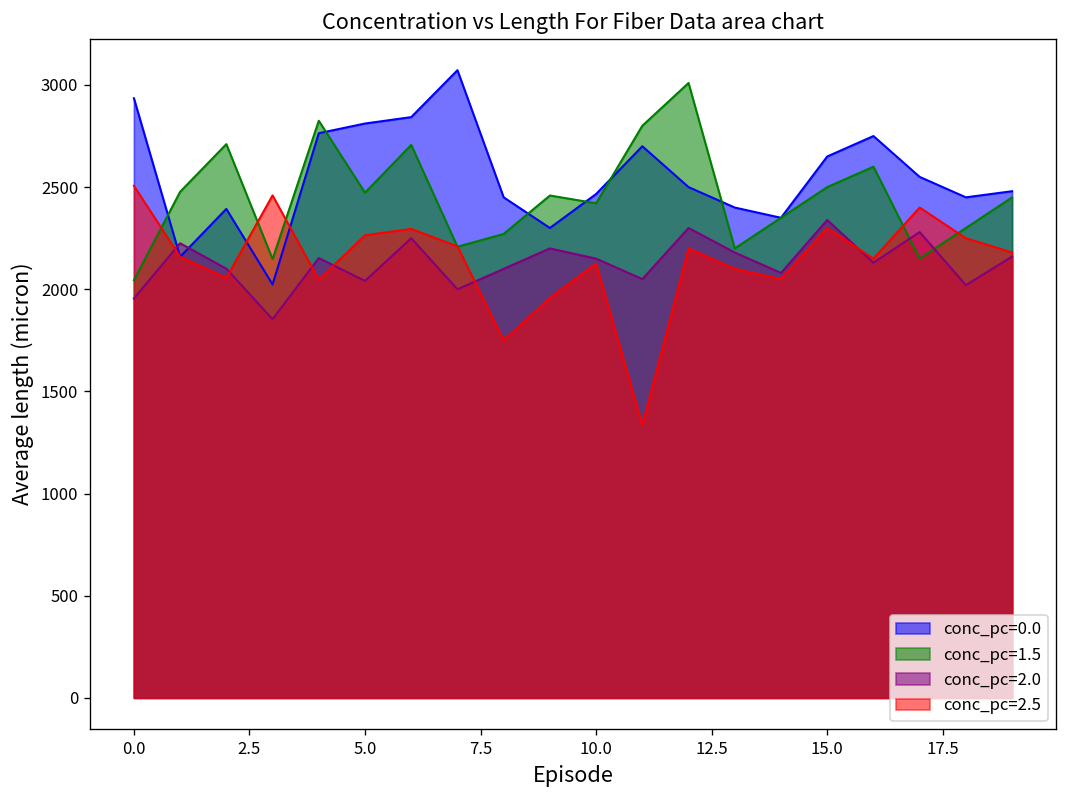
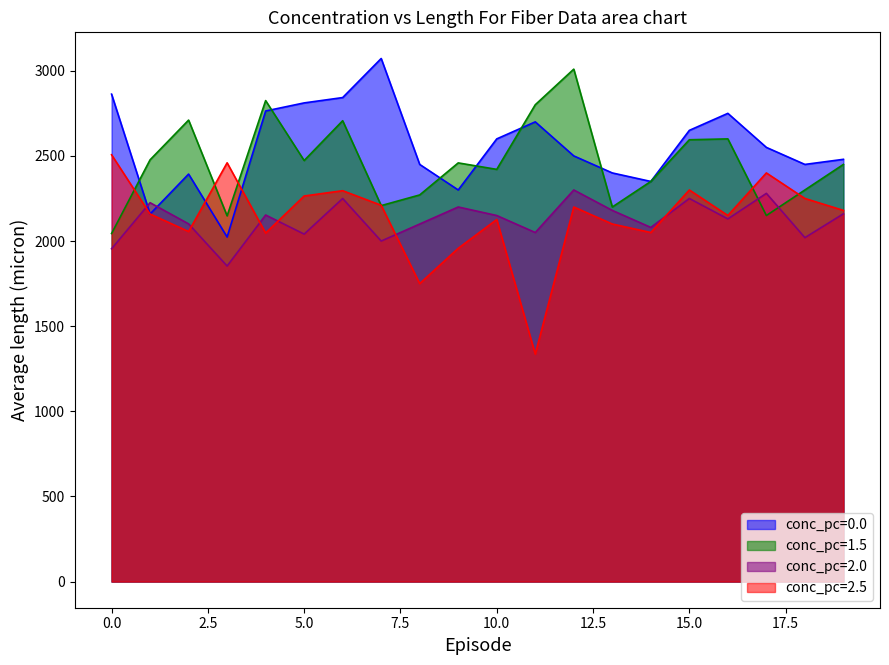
  {
    "conc_pc=0.0": {
-     "0.0": 2940,
+     "0.0": 2860,
      "5.0": 2810,
-     "10.0": 2470,
+     "10.0": 2600,
      "15.0": 2650
    },
    "conc_pc=1.5": {
      "0.0": 2040,
      "5.0": 2470,
      "10.0": 2420,
-     "15.0": 2500
+     "15.0": 2590
    },
    "conc_pc=2.0": {
      "0.0": 1950,
      "5.0": 2040,
      "10.0": 2150,
-     "15.0": 2340
+     "15.0": 2250
    },
    "conc_pc=2.5": {
      "0.0": 2510,
      "5.0": 2260,
      "10.0": 2130,
      "15.0": 2300
    }
  }
